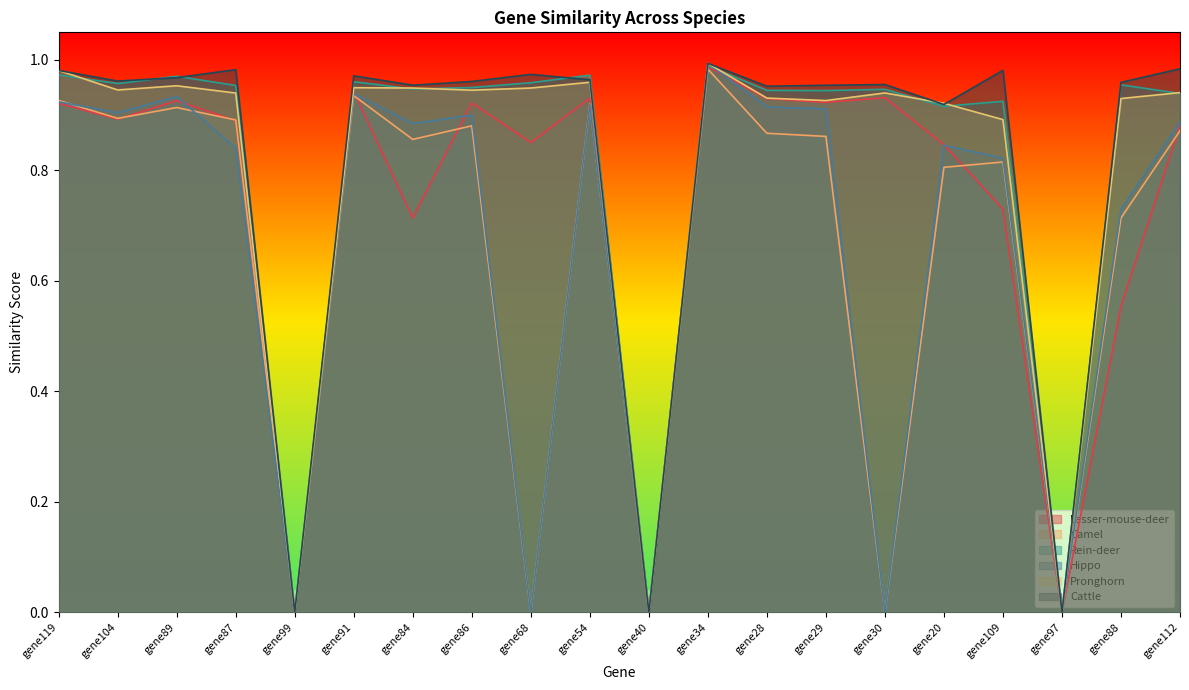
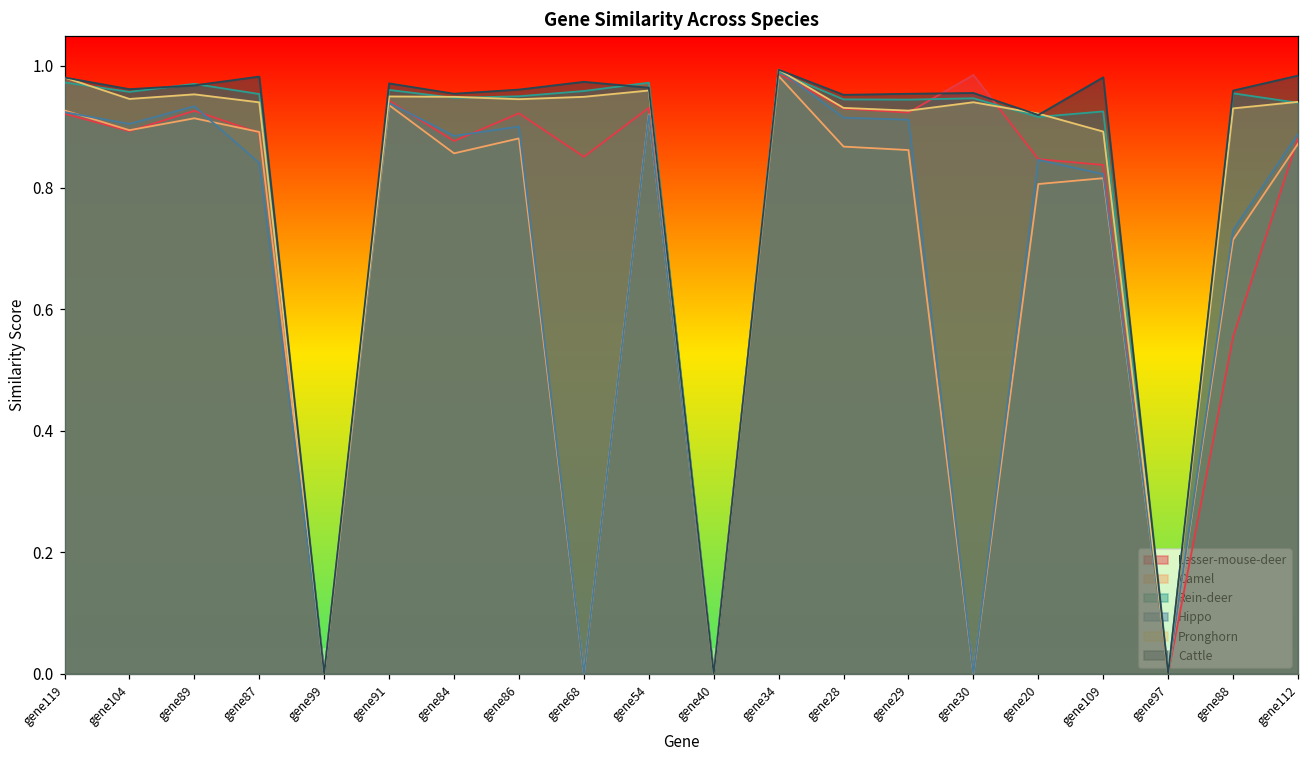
  {
    "Lesser-mouse-deer": {
      "gene89": 0.93,
-     "gene84": 0.71,
+     "gene84": 0.88,
      "gene86": 0.92,
      "gene68": 0.85,
      "gene54": 0.93,
-     "gene30": 0.93,
-     "gene109": 0.73,
+     "gene30": 0.99,
+     "gene109": 0.84,
      "gene88": 0.55,
      "gene112": 0.88
    },
    "Cattle": {
      "gene87": 0.98,
      "gene91": 0.97,
      "gene84": 0.95,
      "gene86": 0.96,
      "gene68": 0.97,
      "gene54": 0.96,
      "gene28": 0.95,
      "gene29": 0.95,
      "gene30": 0.96,
      "gene109": 0.98,
      "gene112": 0.98
    }
  }
